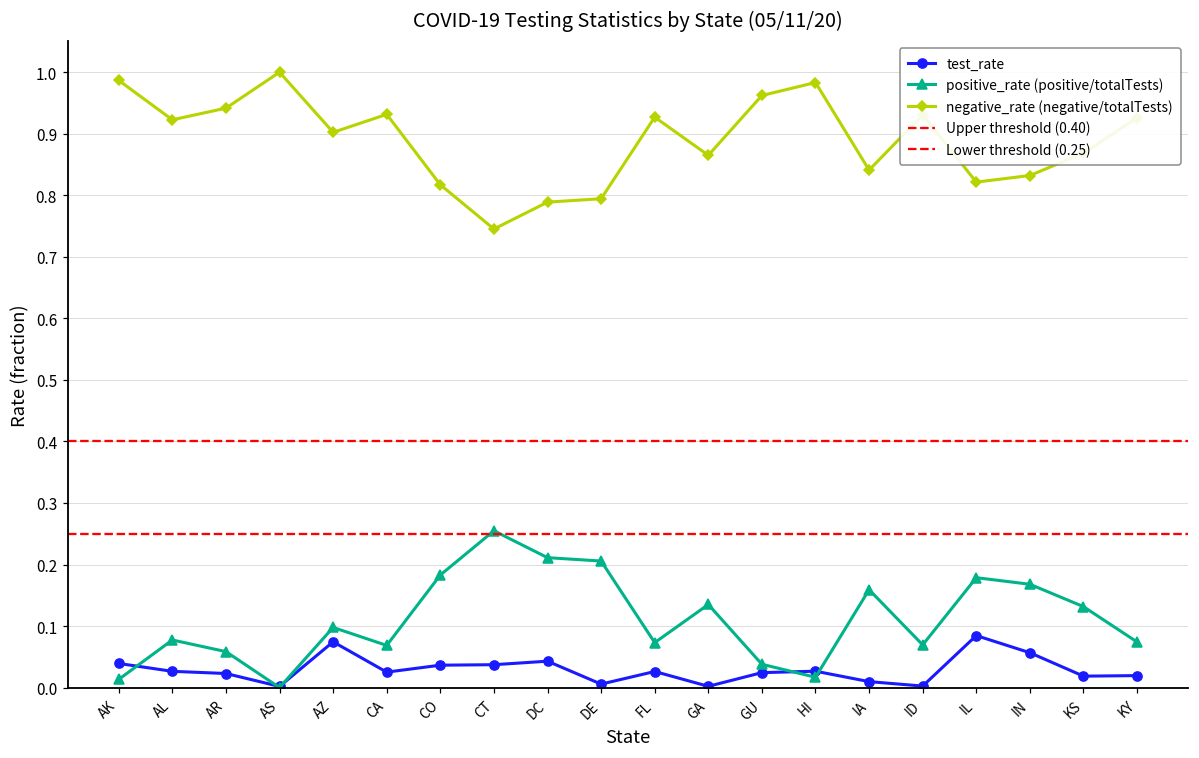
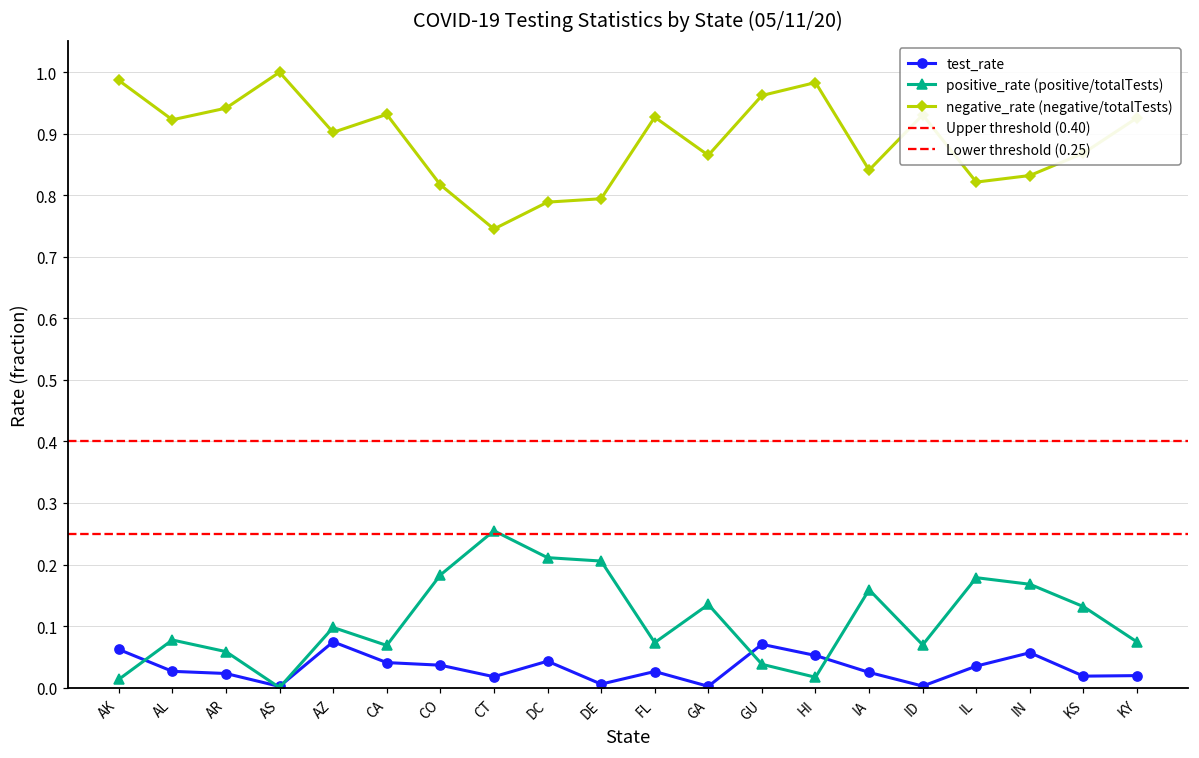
  {
    "test_rate": {
-     "AK": 0.04,
+     "AK": 0.06,
      "AL": 0.03,
      "AR": 0.02,
      "AZ": 0.07,
-     "CA": 0.03,
+     "CA": 0.04,
      "CO": 0.04,
-     "CT": 0.04,
+     "CT": 0.02,
      "DC": 0.04,
      "DE": 0.01,
      "FL": 0.03,
      "GA": 0.00,
-     "GU": 0.02,
-     "HI": 0.03,
-     "IA": 0.01,
+     "GU": 0.07,
+     "HI": 0.05,
+     "IA": 0.02,
      "ID": 0.00,
-     "IL": 0.08,
+     "IL": 0.03,
      "IN": 0.06,
      "KS": 0.02,
      "KY": 0.02
    },
    "positive_rate (positive/totalTests)": {
      "AK": 0.01,
      "AL": 0.08,
      "AR": 0.06,
      "AZ": 0.10,
      "CA": 0.07,
      "CO": 0.18,
      "CT": 0.25,
      "DC": 0.21,
      "DE": 0.21,
      "FL": 0.07,
      "GA": 0.14,
      "GU": 0.04,
      "HI": 0.02,
      "IA": 0.16,
      "ID": 0.07,
      "IL": 0.18,
      "IN": 0.17,
      "KS": 0.13,
      "KY": 0.07
    },
    "negative_rate (negative/totalTests)": {
      "AK": 0.99,
      "AL": 0.92,
      "AR": 0.94,
      "AS": 1.00,
      "AZ": 0.90,
      "CA": 0.93,
      "CO": 0.82,
      "CT": 0.75,
      "DC": 0.79,
      "DE": 0.79,
      "FL": 0.93,
      "GA": 0.86,
      "GU": 0.96,
      "HI": 0.98,
      "IA": 0.84,
      "IL": 0.82,
      "IN": 0.83
    }
  }
